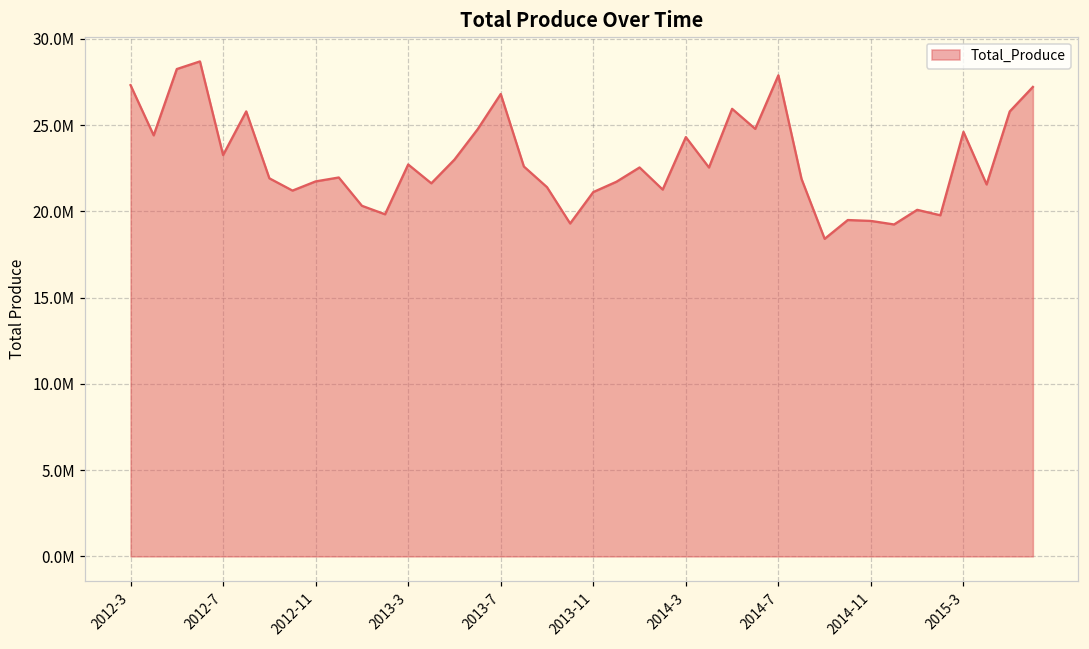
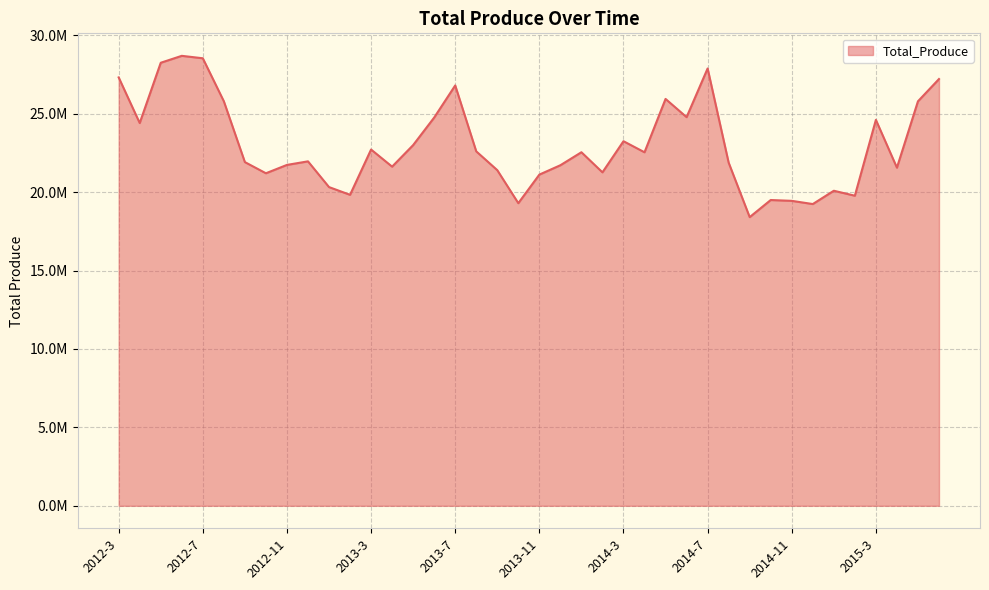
  {
    "2012-3": 27300000,
-   "2012-7": 23300000,
+   "2012-7": 28500000,
    "2012-11": 21700000,
    "2013-3": 22700000,
    "2013-7": 26800000,
    "2013-11": 21100000,
-   "2014-3": 24300000,
+   "2014-3": 23200000,
    "2014-7": 27900000,
    "2014-11": 19400000,
    "2015-3": 24600000
  }
